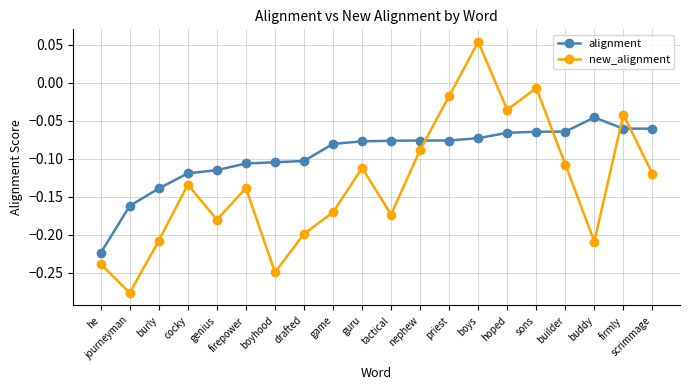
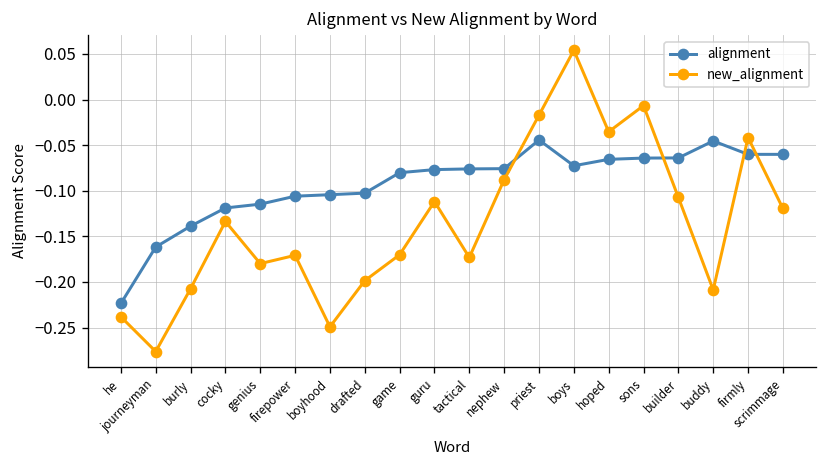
  {
    "alignment": {
      "he": -0.22,
      "journeyman": -0.16,
      "burly": -0.14,
      "cocky": -0.12,
      "genius": -0.11,
      "firepower": -0.11,
      "boyhood": -0.10,
      "drafted": -0.10,
      "game": -0.08,
      "guru": -0.08,
      "tactical": -0.08,
      "nephew": -0.08,
-     "priest": -0.08,
+     "priest": -0.04,
      "boys": -0.07,
      "hoped": -0.07,
      "sons": -0.06,
      "builder": -0.06,
      "buddy": -0.05,
      "firmly": -0.06,
      "scrimmage": -0.06
    },
    "new_alignment": {
      "he": -0.24,
      "journeyman": -0.28,
      "burly": -0.21,
      "cocky": -0.13,
      "genius": -0.18,
-     "firepower": -0.14,
+     "firepower": -0.17,
      "boyhood": -0.25,
      "drafted": -0.20,
      "game": -0.17,
      "guru": -0.11,
      "tactical": -0.17,
      "nephew": -0.09,
      "priest": -0.02,
      "boys": 0.05,
      "hoped": -0.04,
      "sons": -0.01,
      "builder": -0.11,
      "buddy": -0.21,
      "firmly": -0.04,
      "scrimmage": -0.12
    }
  }
